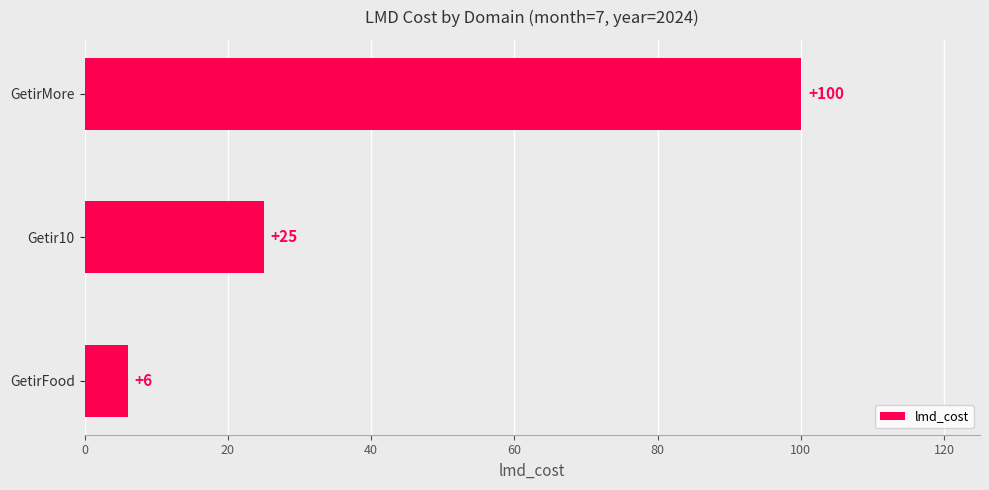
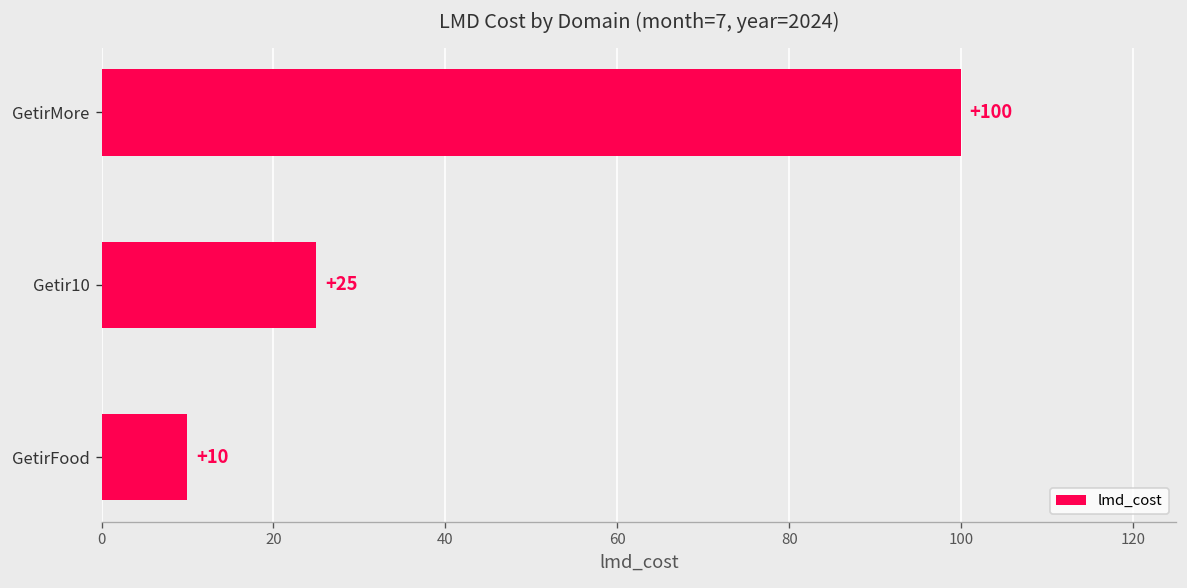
  {
    "GetirMore": "+100",
    "Getir10": "+25",
-   "GetirFood": "+6"
+   "GetirFood": "+10"
  }
